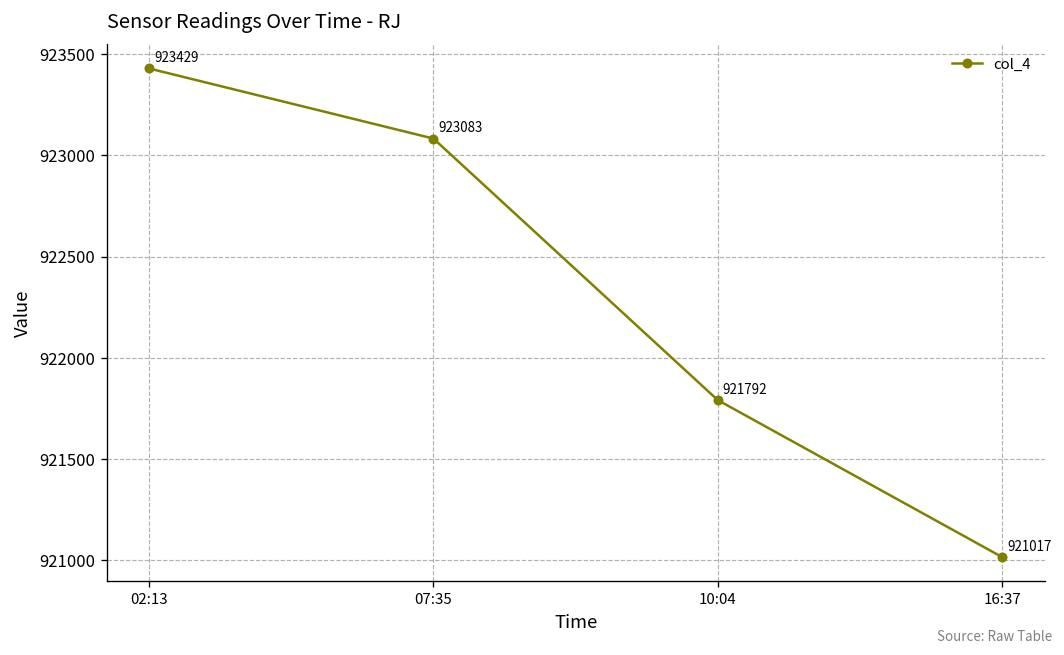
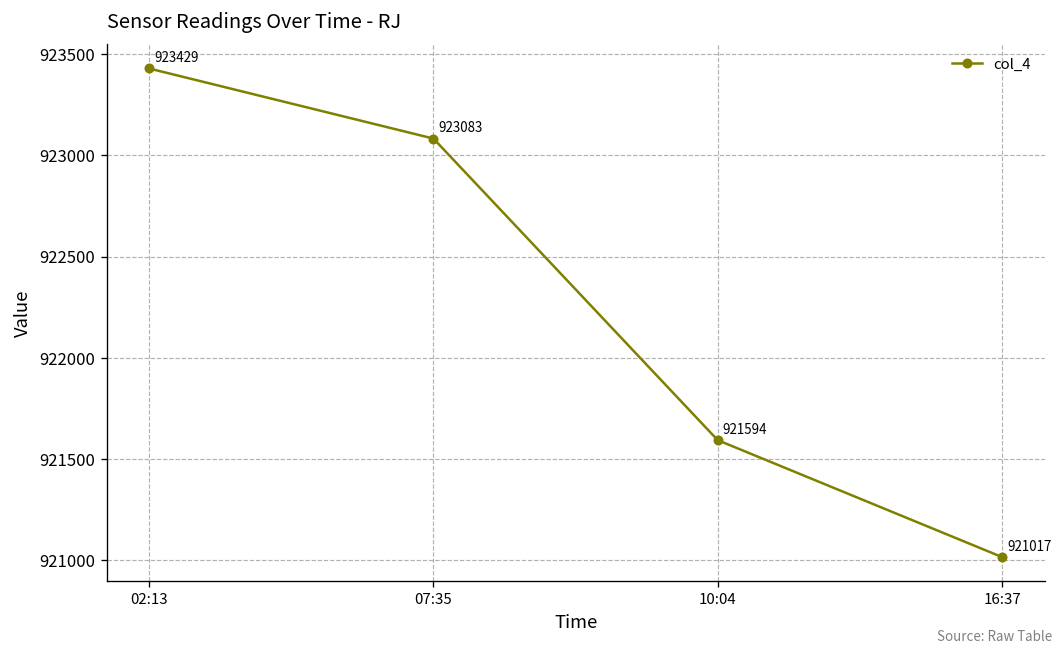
  {
    "02:13": 923429,
    "07:35": 923083,
-   "10:04": 921792,
+   "10:04": 921594,
    "16:37": 921017
  }
